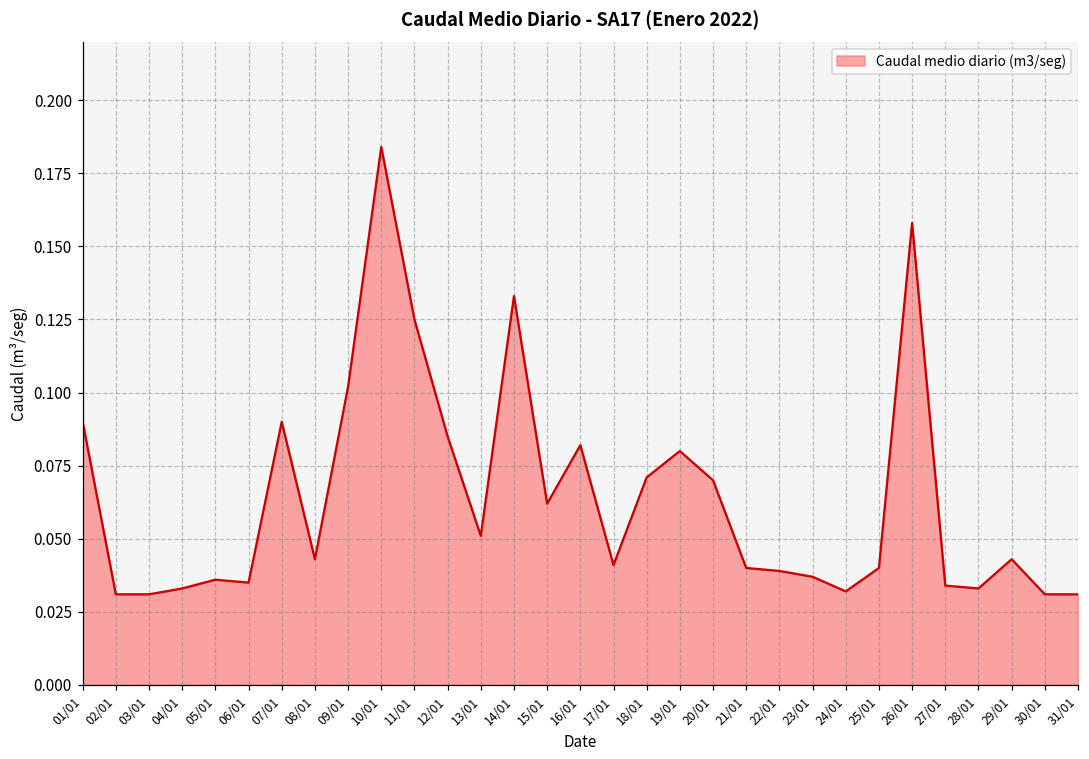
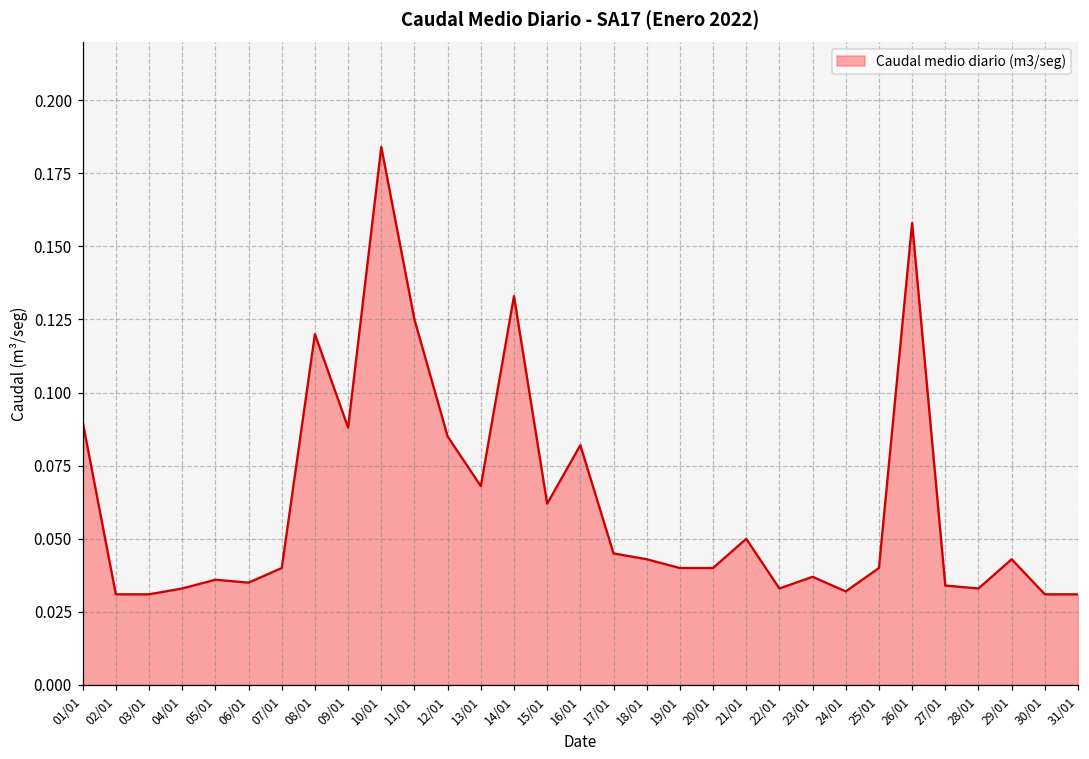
  {
    "01/01": 0.090,
    "02/01": 0.031,
    "03/01": 0.031,
    "04/01": 0.033,
    "05/01": 0.036,
    "06/01": 0.035,
-   "07/01": 0.09,
-   "08/01": 0.043,
-   "09/01": 0.102,
+   "07/01": 0.04,
+   "08/01": 0.120,
+   "09/01": 0.088,
    "10/01": 0.184,
    "11/01": 0.125,
    "12/01": 0.085,
-   "13/01": 0.051,
+   "13/01": 0.068,
    "14/01": 0.133,
    "15/01": 0.062,
    "16/01": 0.082,
-   "17/01": 0.041,
-   "18/01": 0.071,
-   "19/01": 0.08,
-   "20/01": 0.07,
-   "21/01": 0.04,
-   "22/01": 0.039,
+   "17/01": 0.045,
+   "18/01": 0.043,
+   "19/01": 0.04,
+   "20/01": 0.04,
+   "21/01": 0.05,
+   "22/01": 0.033,
    "23/01": 0.037,
    "24/01": 0.032,
    "25/01": 0.040,
    "26/01": 0.158,
    "27/01": 0.034,
    "28/01": 0.033,
    "29/01": 0.043,
    "30/01": 0.031,
    "31/01": 0.031
  }
